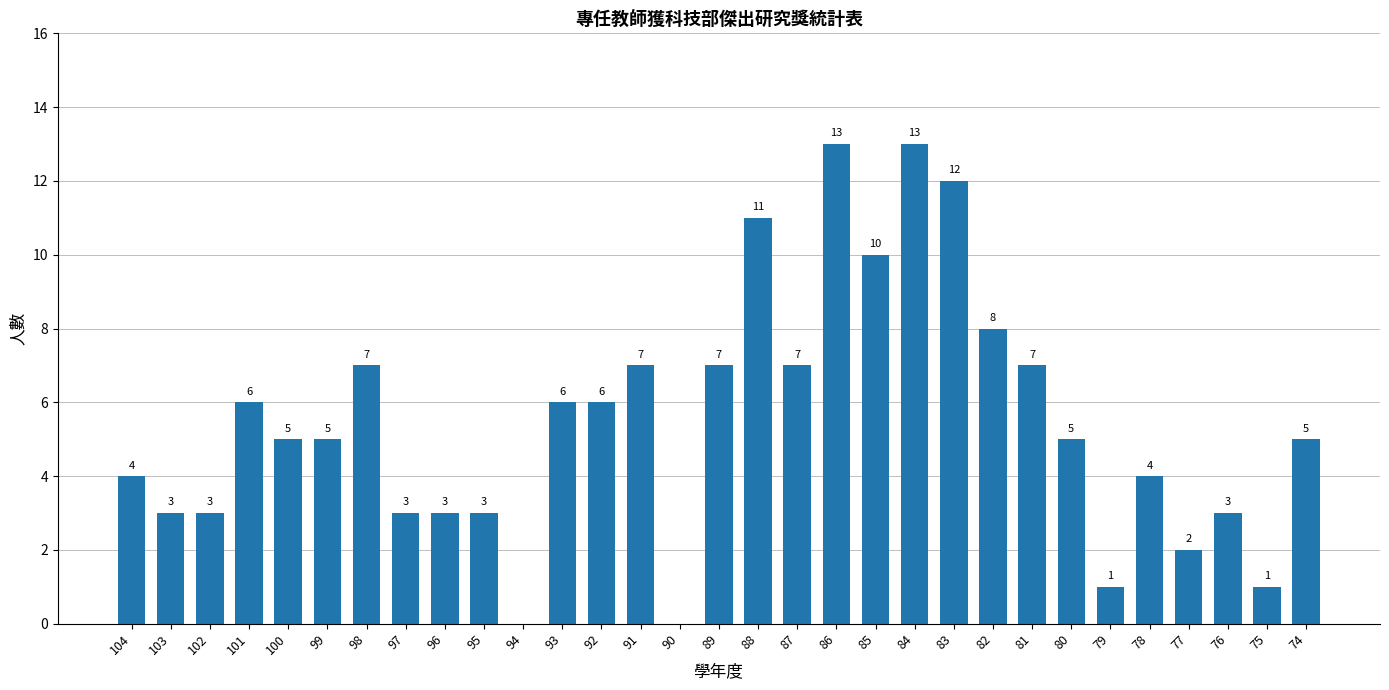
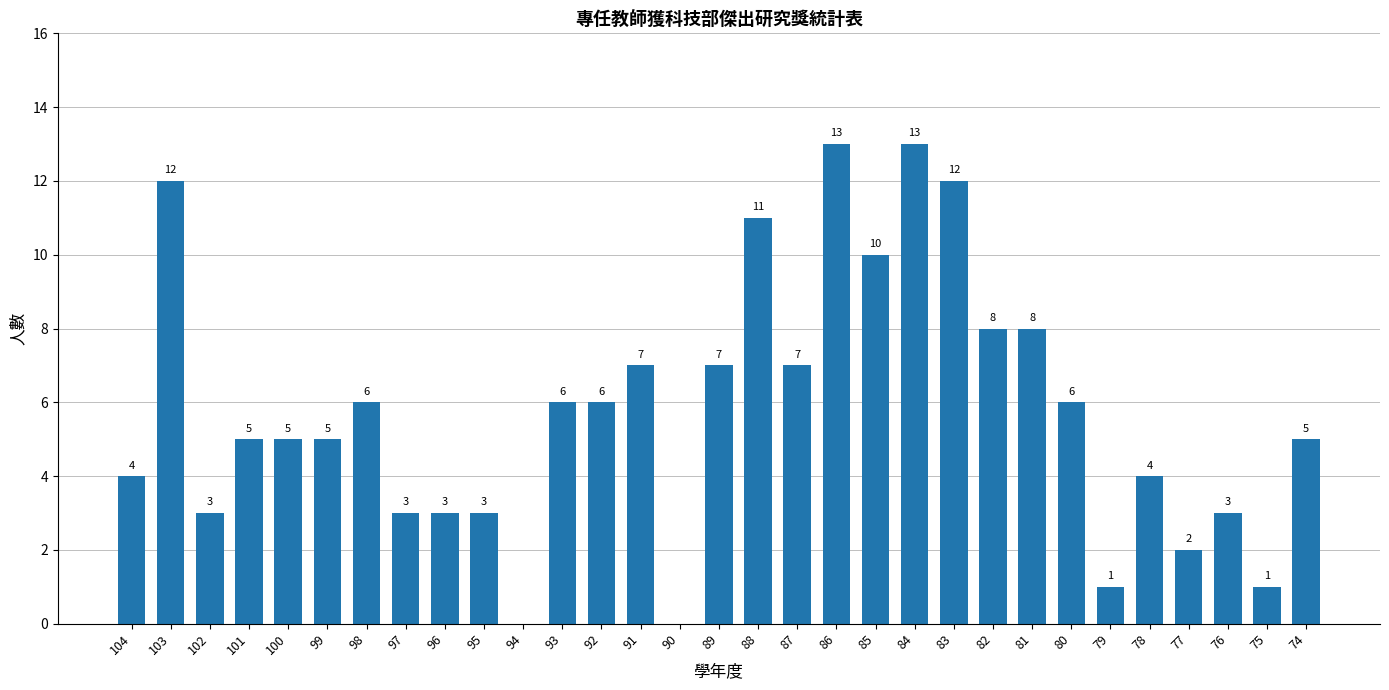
  {
    "104": 4,
-   "103": 3,
+   "103": 12,
    "102": 3,
-   "101": 6,
+   "101": 5,
    "100": 5,
    "99": 5,
-   "98": 7,
+   "98": 6,
    "97": 3,
    "96": 3,
    "95": 3,
    "93": 6,
    "92": 6,
    "91": 7,
    "89": 7,
    "88": 11,
    "87": 7,
    "86": 13,
    "85": 10,
    "84": 13,
    "83": 12,
    "82": 8,
-   "81": 7,
-   "80": 5,
+   "81": 8,
+   "80": 6,
    "79": 1,
    "78": 4,
    "77": 2,
    "76": 3,
    "75": 1,
    "74": 5
  }
